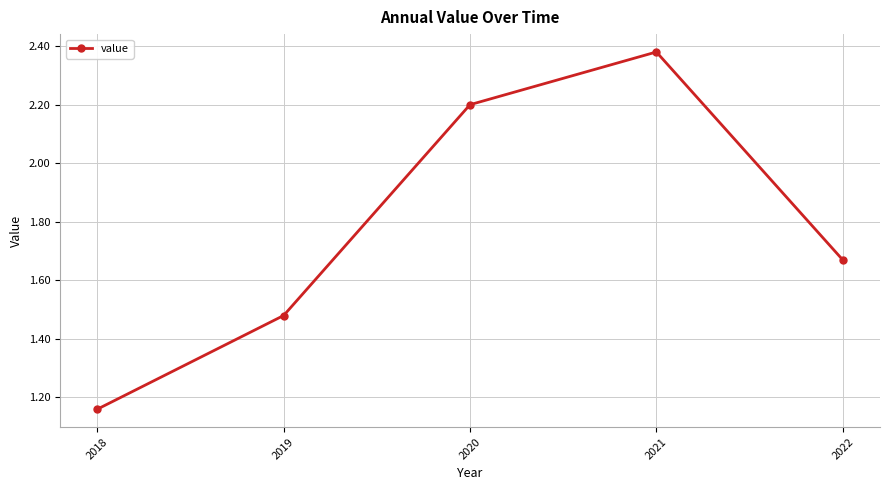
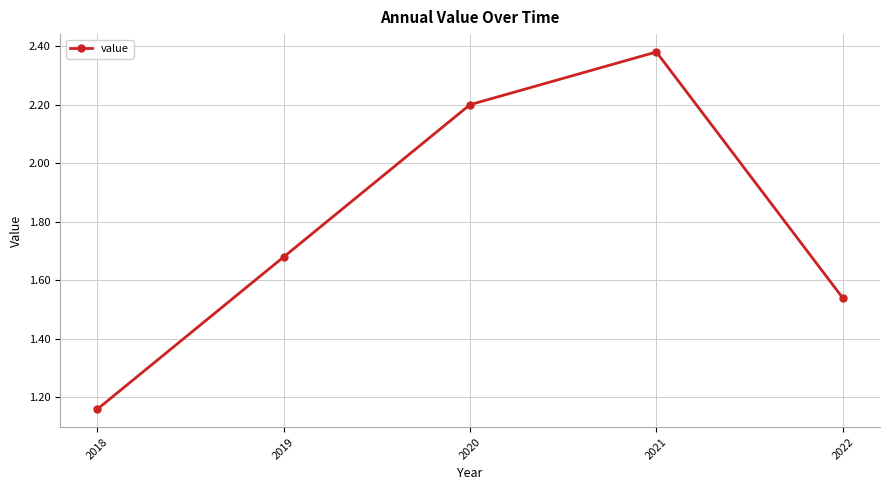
  {
    "2018": 1.16,
-   "2019": 1.48,
+   "2019": 1.68,
    "2020": 2.20,
    "2021": 2.38,
-   "2022": 1.67
+   "2022": 1.54
  }
